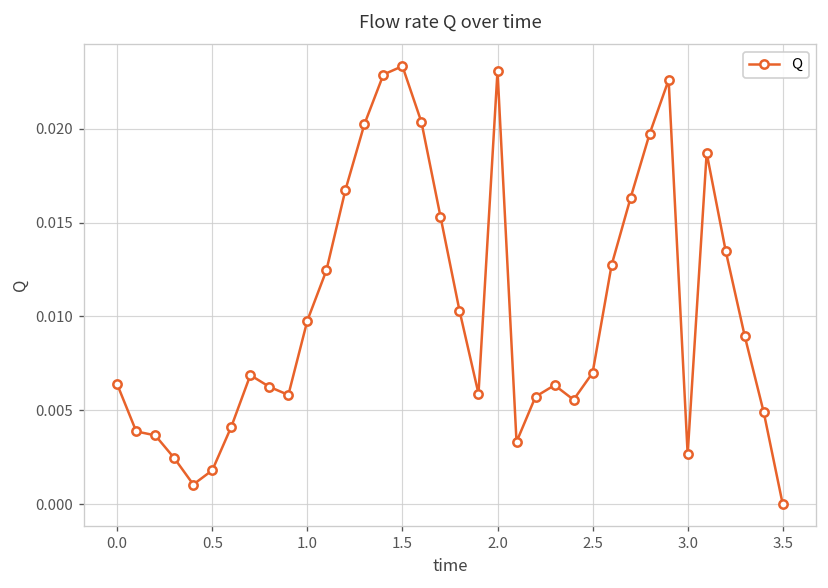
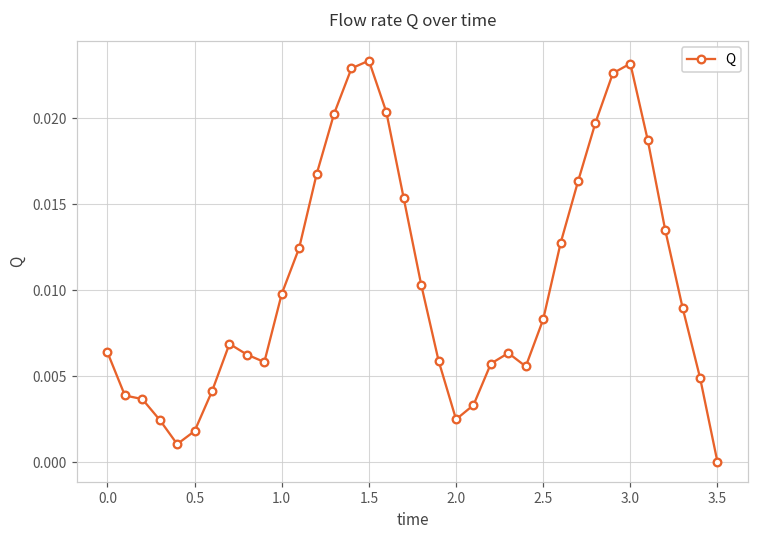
  {
    "0.0": 0.0064,
    "0.5": 0.0018,
    "1.0": 0.0098,
    "1.5": 0.0233,
-   "2.0": 0.0231,
-   "2.5": 0.0070,
-   "3.0": 0.0027,
+   "2.0": 0.0025,
+   "2.5": 0.0083,
+   "3.0": 0.0232,
    "3.5": 0.0000
  }
